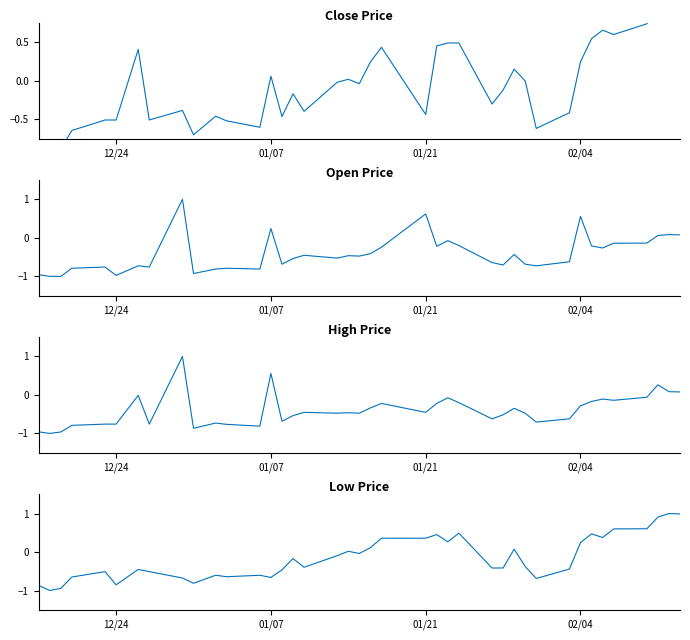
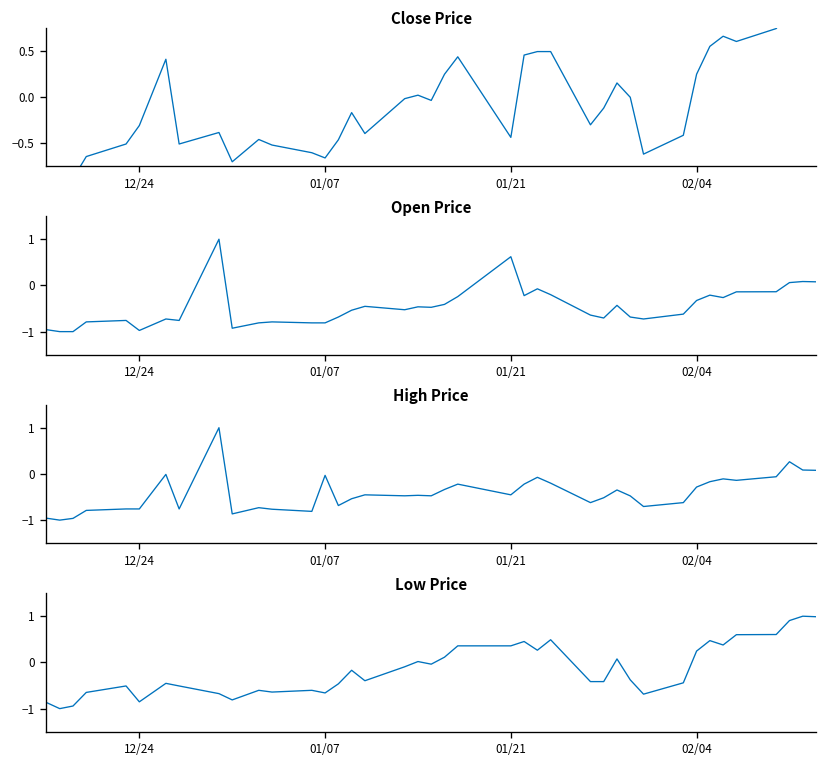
  {
    "Close Price": {
-     "12/24": -0.5,
-     "01/07": 0.1,
+     "12/24": -0.3,
+     "01/07": -0.7,
      "01/21": -0.4,
      "02/04": 0.2
    },
    "Open Price": {
      "12/24": -1.0,
-     "01/07": 0.2,
+     "01/07": -0.8,
      "01/21": 0.6,
-     "02/04": 0.6
+     "02/04": -0.3
    },
    "High Price": {
      "12/24": -0.8,
-     "01/07": 0.6,
+     "01/07": 0.0,
      "01/21": -0.5,
      "02/04": -0.3
    },
    "Low Price": {
      "12/24": -0.9,
      "01/07": -0.7,
      "01/21": 0.4,
      "02/04": 0.2
    }
  }
